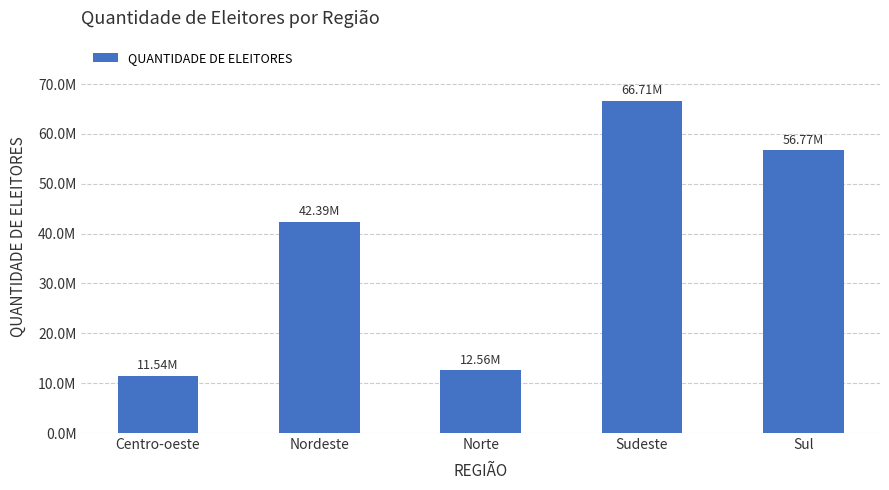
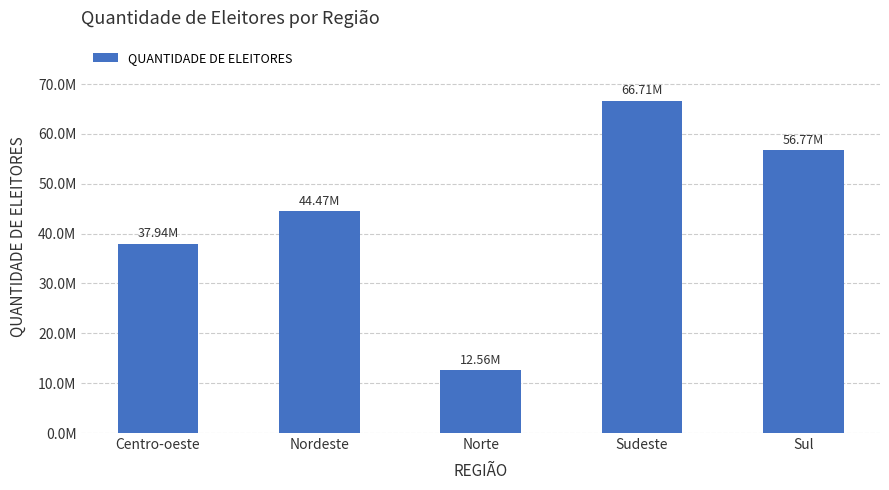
  {
-   "Centro-oeste": "11.54M",
-   "Nordeste": "42.39M",
+   "Centro-oeste": "37.94M",
+   "Nordeste": "44.47M",
    "Norte": "12.56M",
    "Sudeste": "66.71M",
    "Sul": "56.77M"
  }
